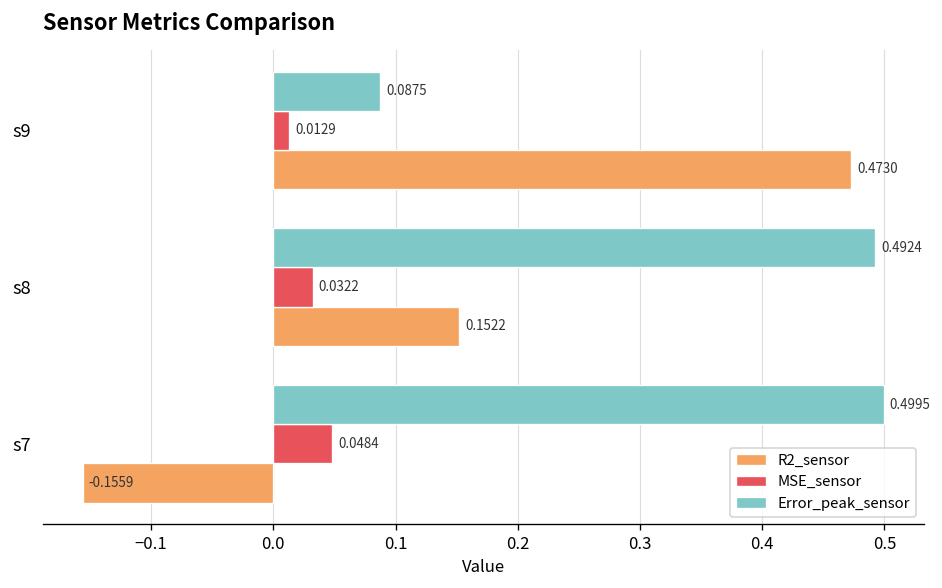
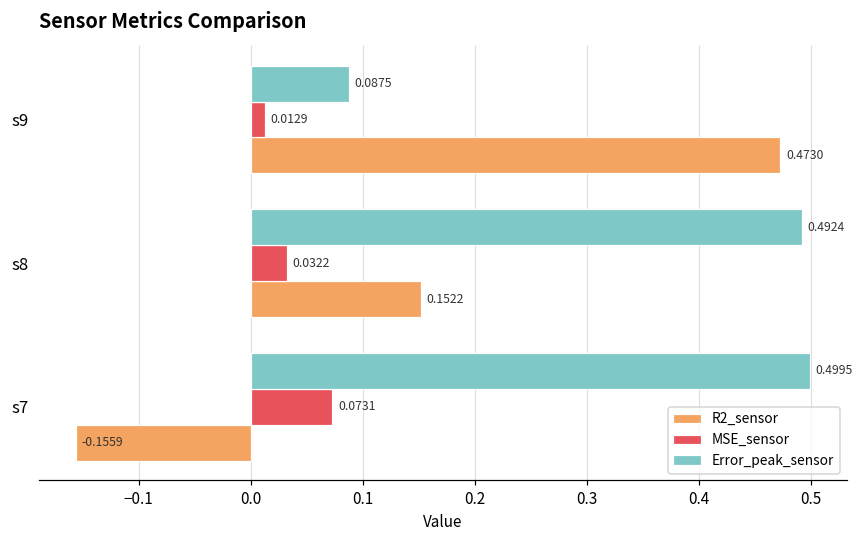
  {
    "R2_sensor": {
      "s9": 0.4730,
      "s8": 0.1522,
      "s7": -0.1559
    },
    "MSE_sensor": {
      "s9": 0.0129,
      "s8": 0.0322,
-     "s7": 0.0484
+     "s7": 0.0731
    },
    "Error_peak_sensor": {
      "s9": 0.0875,
      "s8": 0.4924,
      "s7": 0.4995
    }
  }
